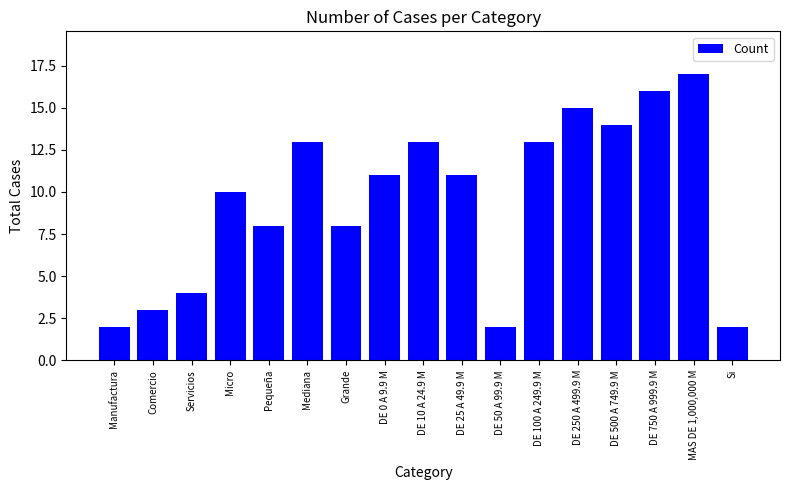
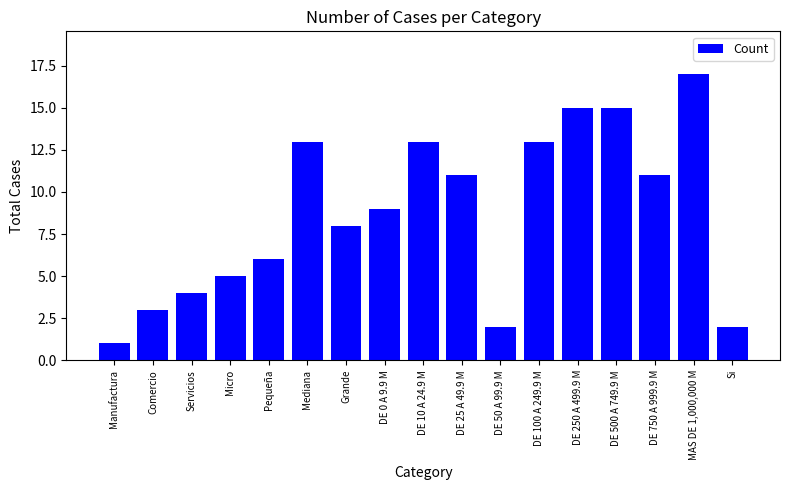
  {
-   "Manufactura": 2,
+   "Manufactura": 1,
    "Comercio": 3,
    "Servicios": 4,
-   "Micro": 10,
-   "Pequeña": 8,
+   "Micro": 5,
+   "Pequeña": 6,
    "Mediana": 13,
    "Grande": 8,
-   "DE 0 A 9.9 M": 11,
+   "DE 0 A 9.9 M": 9,
    "DE 10 A 24.9 M": 13,
    "DE 25 A 49.9 M": 11,
    "DE 50 A 99.9 M": 2,
    "DE 100 A 249.9 M": 13,
    "DE 250 A 499.9 M": 15,
-   "DE 500 A 749.9 M": 14,
-   "DE 750 A 999.9 M": 16,
+   "DE 500 A 749.9 M": 15,
+   "DE 750 A 999.9 M": 11,
    "MAS DE 1,000,000 M": 17,
    "Si": 2
  }
